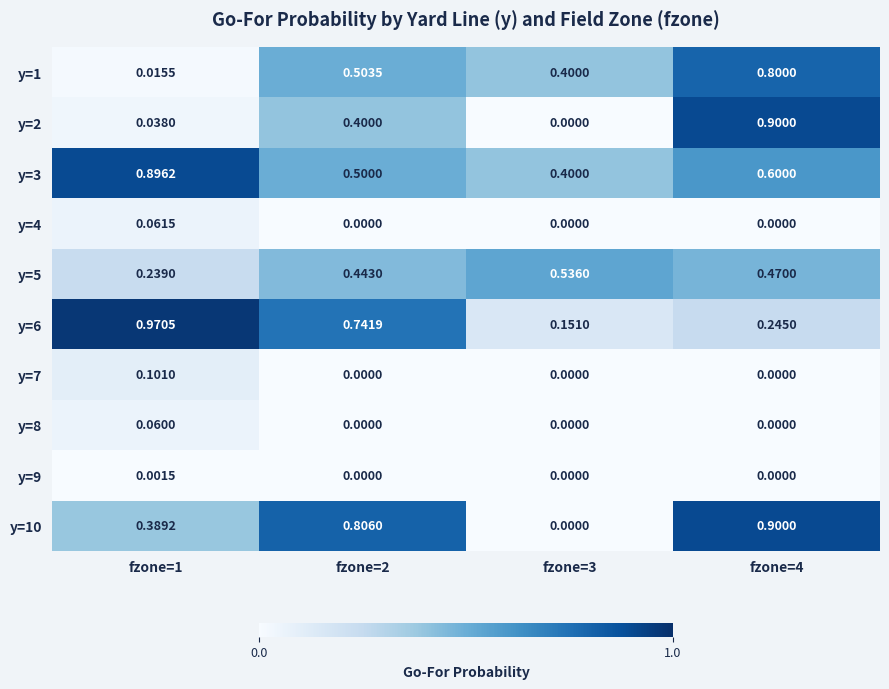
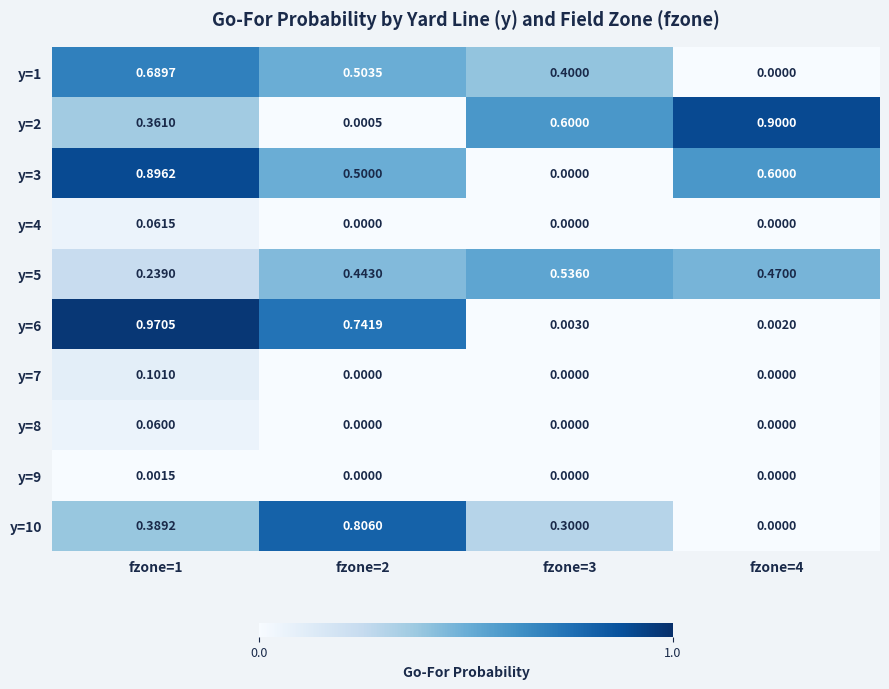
  {
    "y=1": {
-     "fzone=1": 0.0155,
+     "fzone=1": 0.6897,
      "fzone=2": 0.5035,
      "fzone=3": 0.4000,
-     "fzone=4": 0.8000
+     "fzone=4": 0.0000
    },
    "y=2": {
-     "fzone=1": 0.0380,
-     "fzone=2": 0.4000,
-     "fzone=3": 0.0000,
+     "fzone=1": 0.3610,
+     "fzone=2": 0.0005,
+     "fzone=3": 0.6000,
      "fzone=4": 0.9000
    },
    "y=3": {
      "fzone=1": 0.8962,
      "fzone=2": 0.5000,
-     "fzone=3": 0.4000,
+     "fzone=3": 0.0000,
      "fzone=4": 0.6000
    },
    "y=4": {
      "fzone=1": 0.0615,
      "fzone=2": 0.0000,
      "fzone=3": 0.0000,
      "fzone=4": 0.0000
    },
    "y=5": {
      "fzone=1": 0.2390,
      "fzone=2": 0.4430,
      "fzone=3": 0.5360,
      "fzone=4": 0.4700
    },
    "y=6": {
      "fzone=1": 0.9705,
      "fzone=2": 0.7419,
-     "fzone=3": 0.1510,
-     "fzone=4": 0.2450
+     "fzone=3": 0.0030,
+     "fzone=4": 0.0020
    },
    "y=7": {
      "fzone=1": 0.1010,
      "fzone=2": 0.0000,
      "fzone=3": 0.0000,
      "fzone=4": 0.0000
    },
    "y=8": {
      "fzone=1": 0.0600,
      "fzone=2": 0.0000,
      "fzone=3": 0.0000,
      "fzone=4": 0.0000
    },
    "y=9": {
      "fzone=1": 0.0015,
      "fzone=2": 0.0000,
      "fzone=3": 0.0000,
      "fzone=4": 0.0000
    },
    "y=10": {
      "fzone=1": 0.3892,
      "fzone=2": 0.8060,
-     "fzone=3": 0.0000,
-     "fzone=4": 0.9000
+     "fzone=3": 0.3000,
+     "fzone=4": 0.0000
    }
  }
